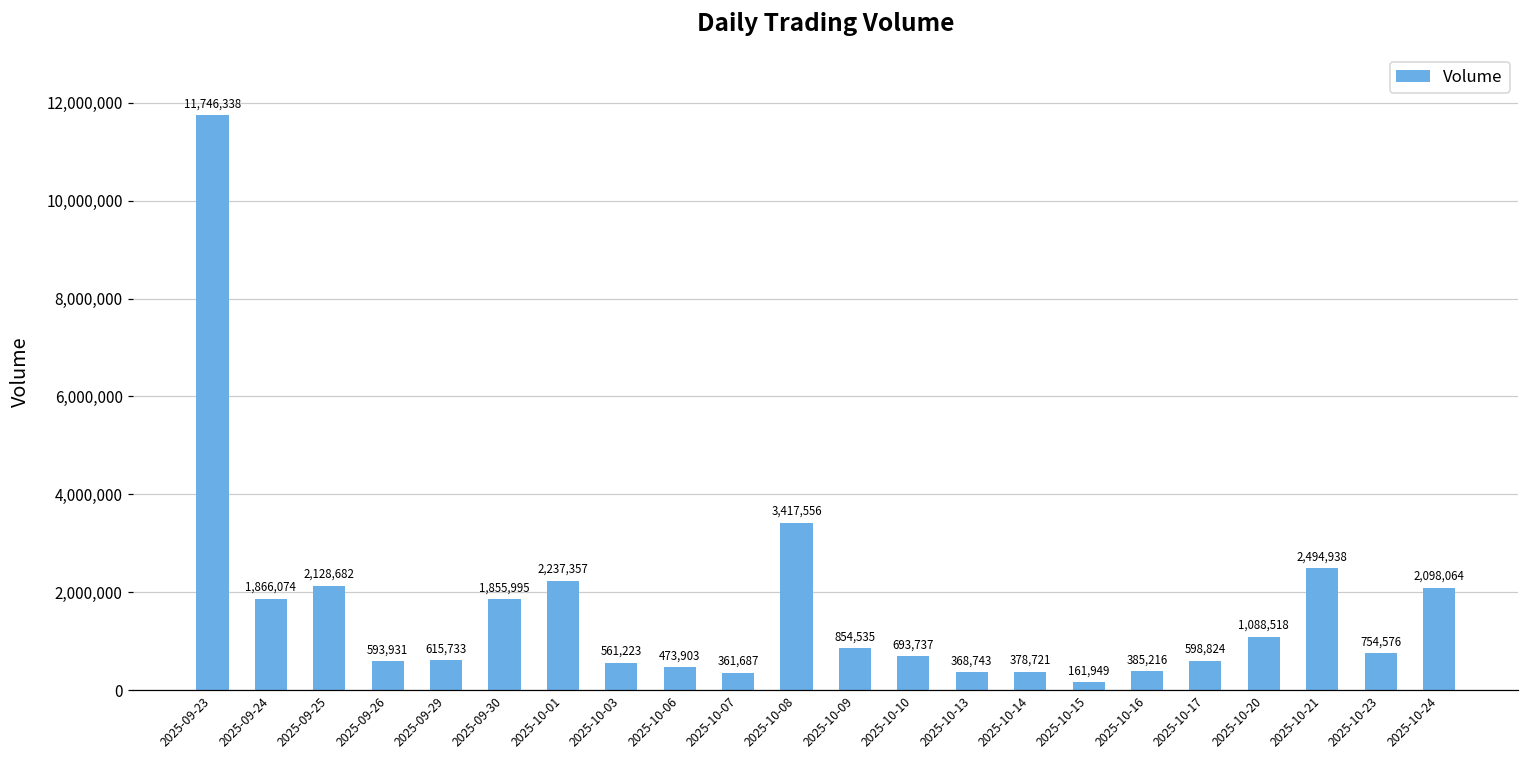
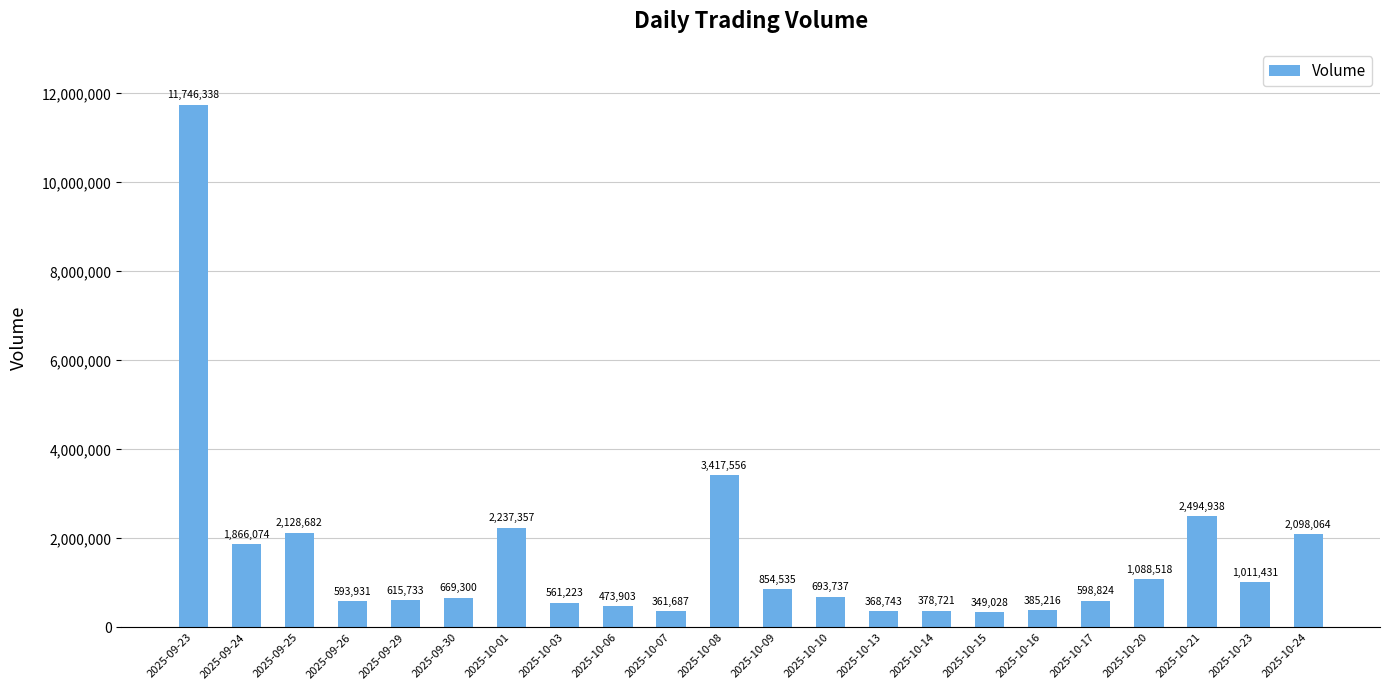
  {
    "2025-09-23": "11,746,338",
    "2025-09-24": "1,866,074",
    "2025-09-25": "2,128,682",
    "2025-09-26": "593,931",
    "2025-09-29": "615,733",
-   "2025-09-30": "1,855,995",
+   "2025-09-30": "669,300",
    "2025-10-01": "2,237,357",
    "2025-10-03": "561,223",
    "2025-10-06": "473,903",
    "2025-10-07": "361,687",
    "2025-10-08": "3,417,556",
    "2025-10-09": "854,535",
    "2025-10-10": "693,737",
    "2025-10-13": "368,743",
    "2025-10-14": "378,721",
-   "2025-10-15": "161,949",
+   "2025-10-15": "349,028",
    "2025-10-16": "385,216",
    "2025-10-17": "598,824",
    "2025-10-20": "1,088,518",
    "2025-10-21": "2,494,938",
-   "2025-10-23": "754,576",
+   "2025-10-23": "1,011,431",
    "2025-10-24": "2,098,064"
  }
